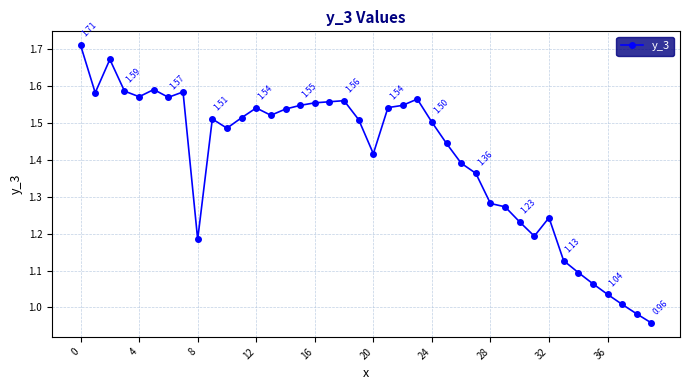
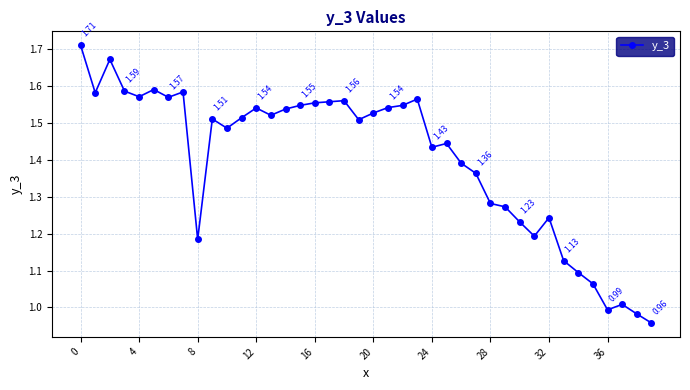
  {
    "0": 1.71,
    "12": 1.54,
    "16": 1.55,
-   "20": 1.42,
-   "24": 1.50,
-   "36": 1.04
+   "20": 1.53,
+   "24": 1.43,
+   "36": 0.99
  }
